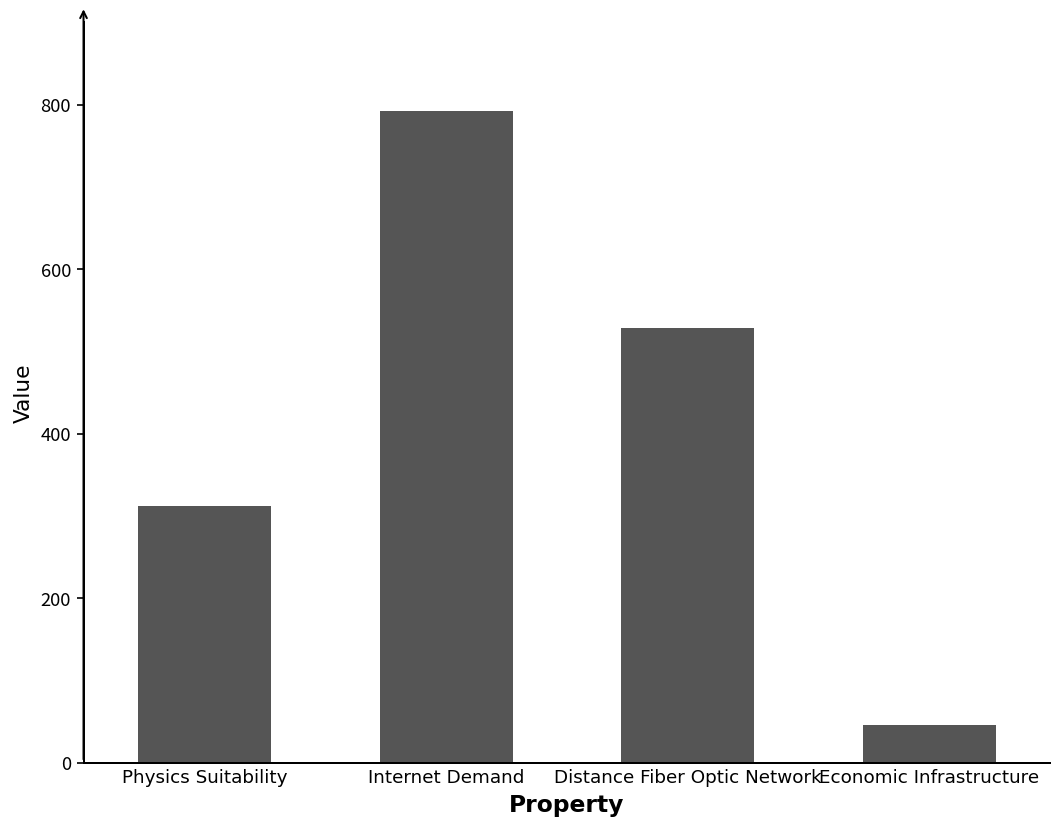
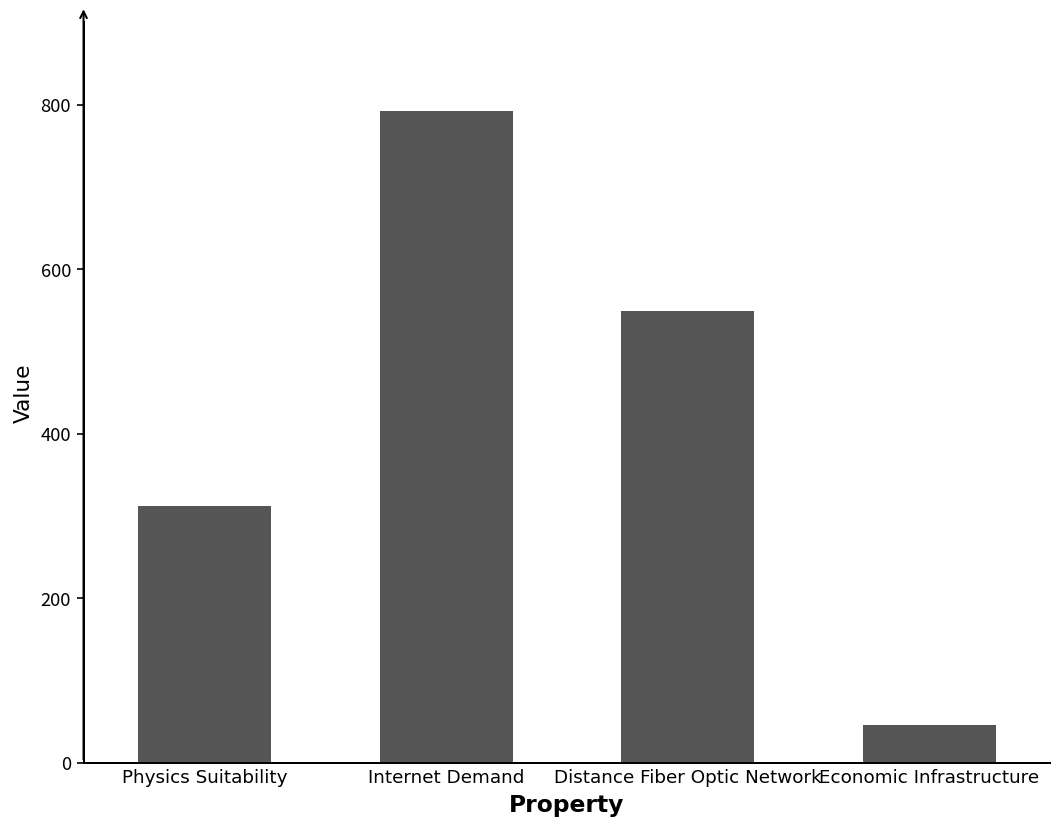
  {
    "Physics Suitability": 310,
    "Internet Demand": 790,
-   "Distance Fiber Optic Network": 530,
+   "Distance Fiber Optic Network": 550,
    "Economic Infrastructure": 50
  }
